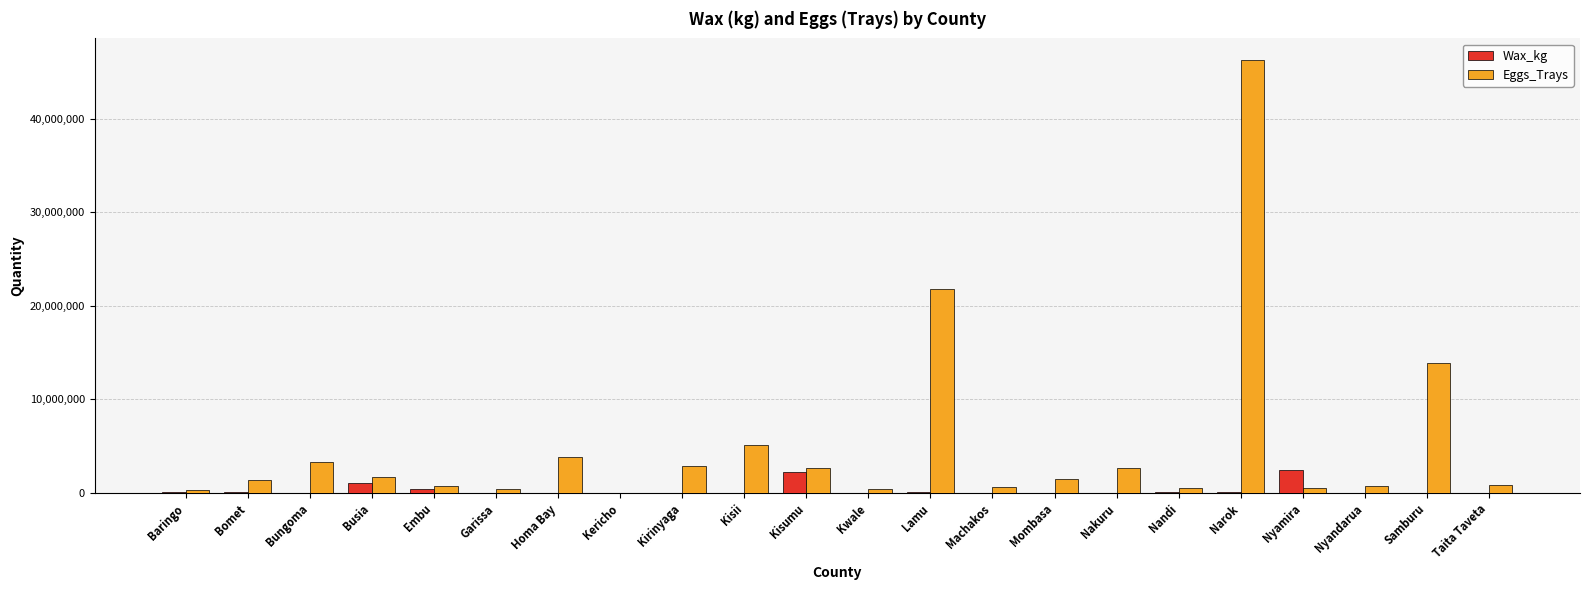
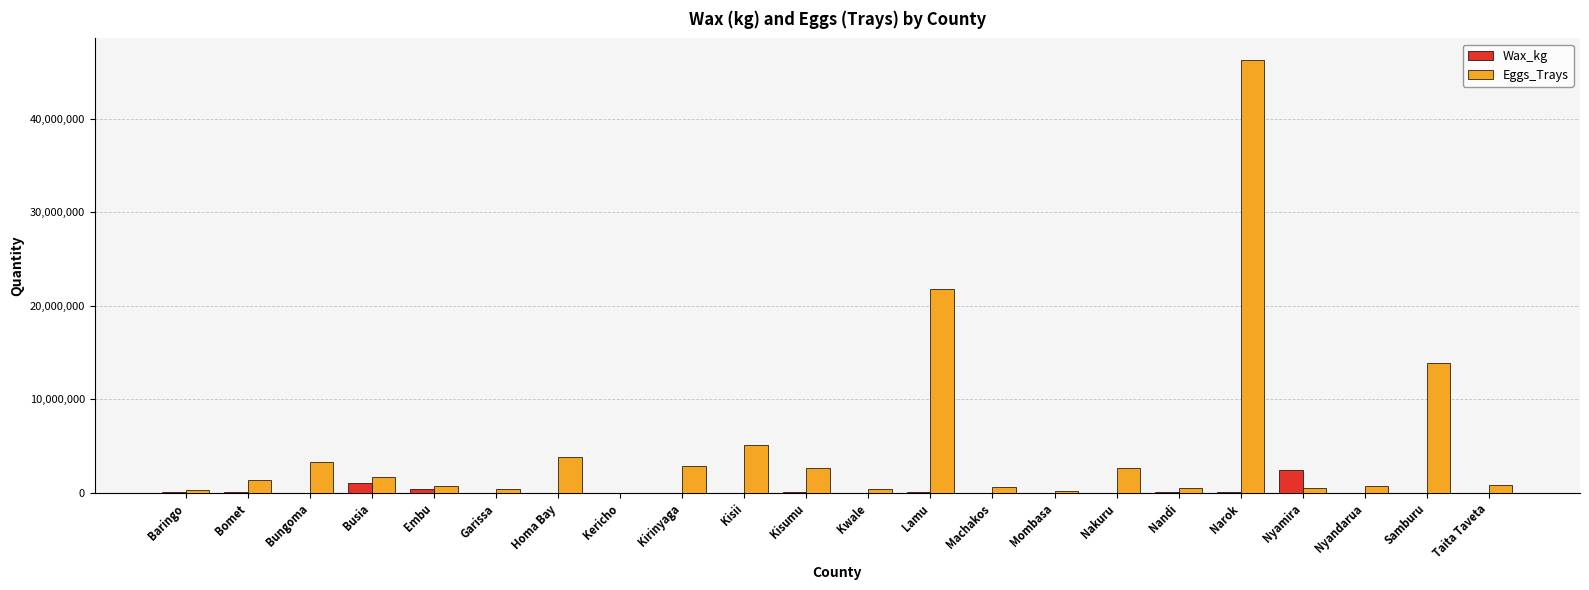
  {
    "Wax_kg": {
      "Busia": "1,000,000",
      "Embu": "0",
-     "Kisumu": "2,000,000",
+     "Kisumu": "0",
      "Nyamira": "2,000,000"
    },
    "Eggs_Trays": {
      "Baringo": "0",
      "Bomet": "1,000,000",
      "Bungoma": "3,000,000",
      "Busia": "2,000,000",
      "Embu": "1,000,000",
      "Garissa": "0",
      "Homa Bay": "4,000,000",
      "Kirinyaga": "3,000,000",
      "Kisii": "5,000,000",
      "Kisumu": "3,000,000",
      "Kwale": "0",
      "Lamu": "22,000,000",
      "Machakos": "1,000,000",
-     "Mombasa": "1,000,000",
+     "Mombasa": "0",
      "Nakuru": "3,000,000",
      "Nandi": "1,000,000",
      "Narok": "46,000,000",
      "Nyamira": "1,000,000",
      "Nyandarua": "1,000,000",
      "Samburu": "14,000,000",
      "Taita Taveta": "1,000,000"
    }
  }
